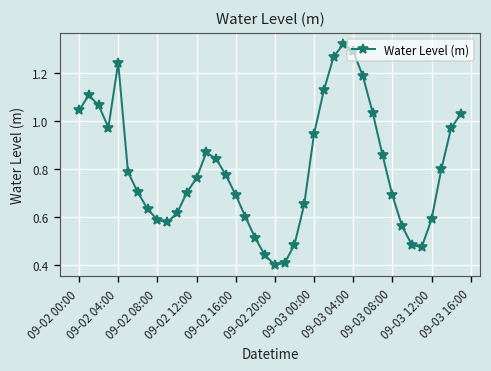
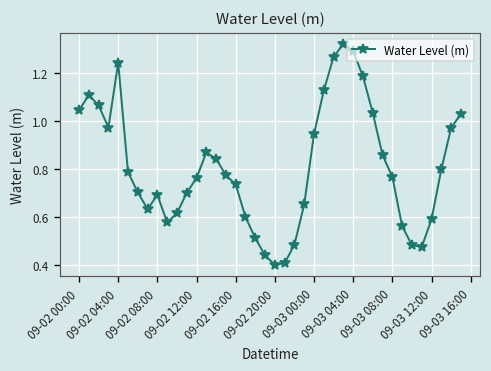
  {
    "09-02 00:00": 1.05,
    "09-02 04:00": 1.24,
-   "09-02 08:00": 0.59,
+   "09-02 08:00": 0.69,
    "09-02 12:00": 0.76,
-   "09-02 16:00": 0.69,
+   "09-02 16:00": 0.74,
    "09-02 20:00": 0.40,
    "09-03 00:00": 0.95,
-   "09-03 08:00": 0.69,
+   "09-03 08:00": 0.77,
    "09-03 12:00": 0.59
  }
